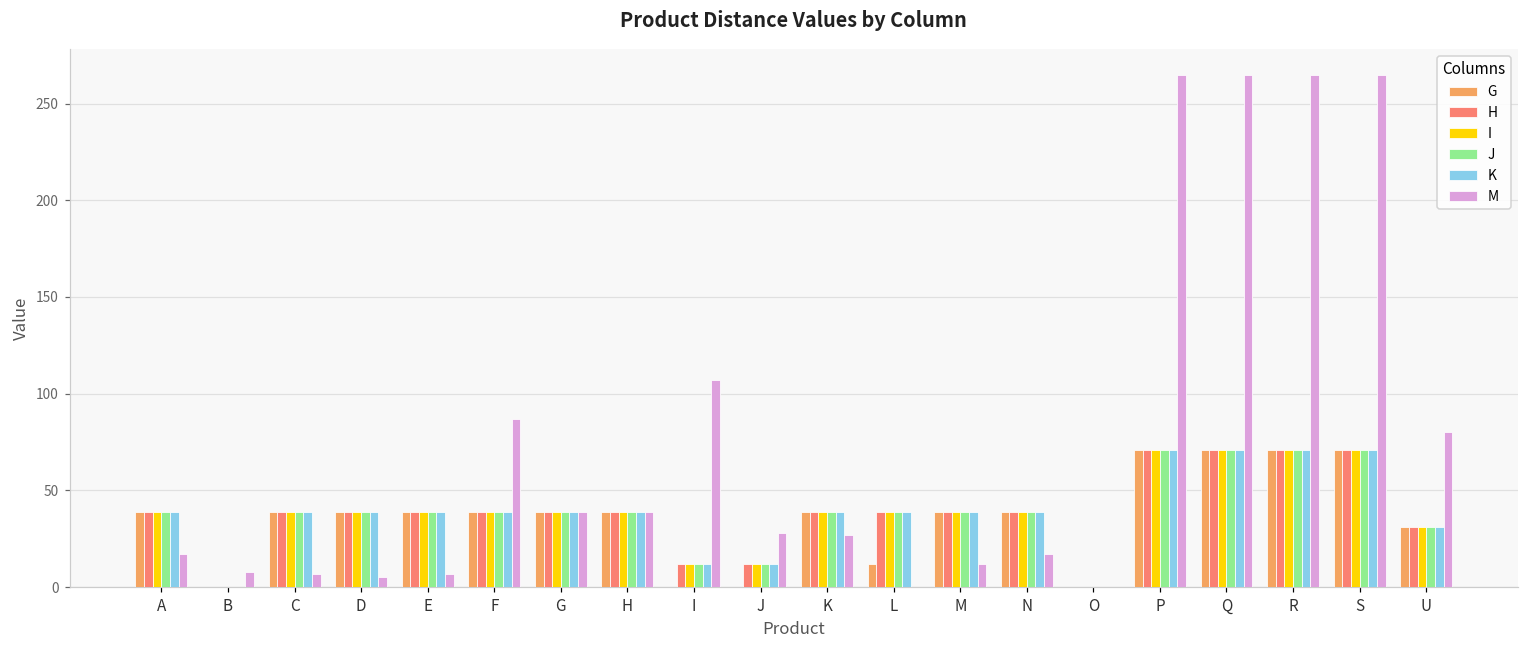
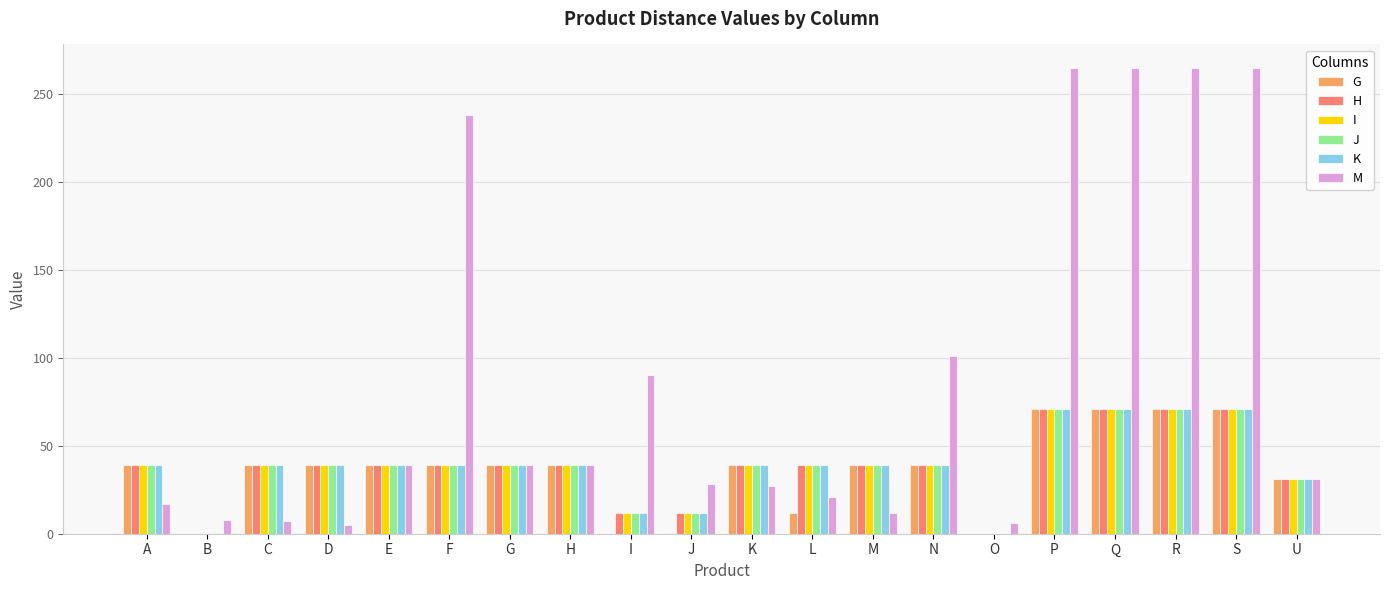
  {
    "I": {
      "A": 39,
      "B": 0,
      "C": 39,
      "D": 39,
      "E": 39,
      "F": 39,
      "G": 39,
      "H": 39,
      "I": 12,
      "J": 12,
      "K": 39,
      "L": 39,
      "M": 39,
      "N": 39,
      "O": 0,
      "P": 71,
      "Q": 71,
      "R": 71,
      "S": 71,
      "U": 31
    },
    "J": {
      "A": 39,
      "B": 0,
      "C": 39,
      "D": 39,
      "E": 39,
      "F": 39,
      "G": 39,
      "H": 39,
      "I": 12,
      "J": 12,
      "K": 39,
      "L": 39,
      "M": 39,
      "N": 39,
      "O": 0,
      "P": 71,
      "Q": 71,
      "R": 71,
      "S": 71,
      "U": 31
    },
    "K": {
      "A": 39,
      "B": 0,
      "C": 39,
      "D": 39,
      "E": 39,
      "F": 39,
      "G": 39,
      "H": 39,
      "I": 12,
      "J": 12,
      "K": 39,
      "L": 39,
      "M": 39,
      "N": 39,
      "O": 0,
      "P": 71,
      "Q": 71,
      "R": 71,
      "S": 71,
      "U": 31
    },
    "M": {
      "A": 17,
      "B": 8,
      "C": 7,
      "D": 5,
-     "E": 7,
-     "F": 87,
+     "E": 39,
+     "F": 238,
      "G": 39,
      "H": 39,
-     "I": 107,
+     "I": 90,
      "J": 28,
      "K": 27,
-     "L": 0,
+     "L": 21,
      "M": 12,
-     "N": 17,
-     "O": 0,
+     "N": 101,
+     "O": 6,
      "P": 265,
      "Q": 265,
      "R": 265,
      "S": 265,
-     "U": 80
+     "U": 31
    }
  }
